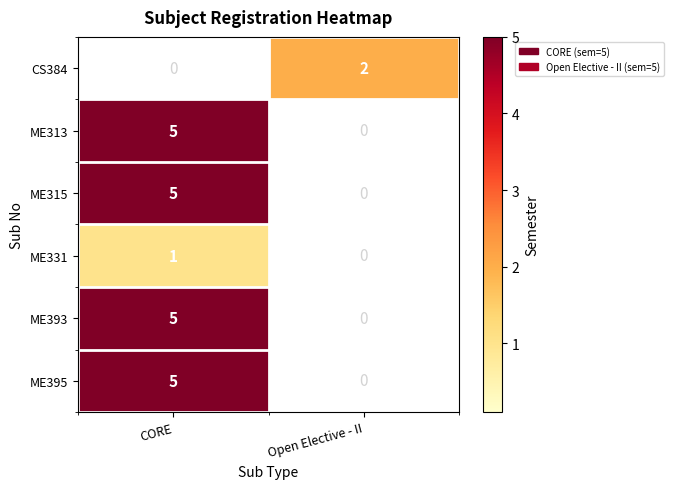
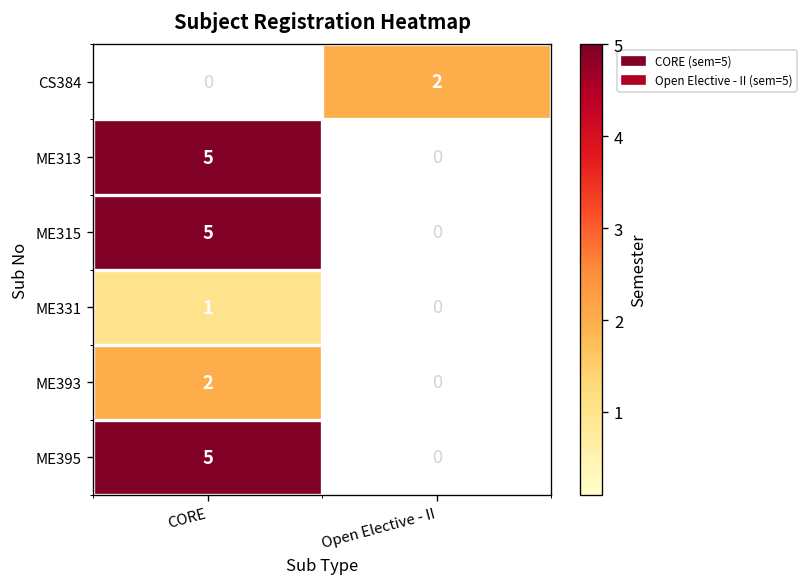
  {
    "CS384": {
      "Open Elective - II": 2
    },
    "ME313": {
      "CORE": 5
    },
    "ME315": {
      "CORE": 5
    },
    "ME331": {
      "CORE": 1
    },
    "ME393": {
-     "CORE": 5
+     "CORE": 2
    },
    "ME395": {
      "CORE": 5
    }
  }
